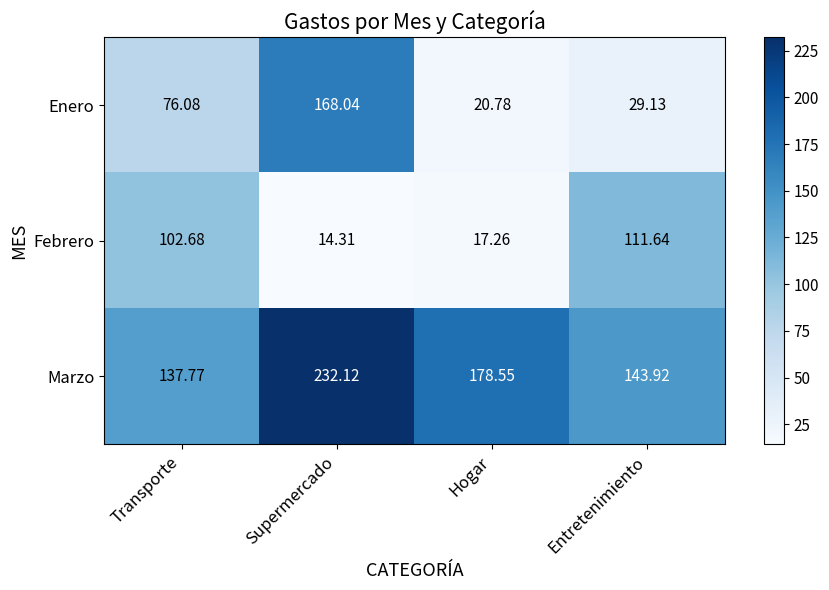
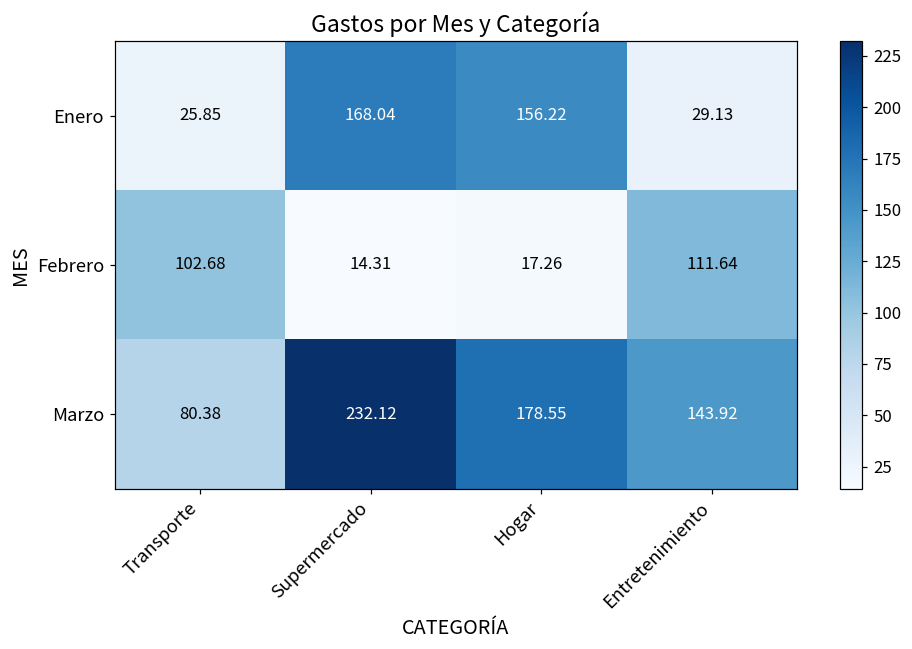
  {
    "Enero": {
-     "Transporte": 76.08,
+     "Transporte": 25.85,
      "Supermercado": 168.04,
-     "Hogar": 20.78,
+     "Hogar": 156.22,
      "Entretenimiento": 29.13
    },
    "Febrero": {
      "Transporte": 102.68,
      "Supermercado": 14.31,
      "Hogar": 17.26,
      "Entretenimiento": 111.64
    },
    "Marzo": {
-     "Transporte": 137.77,
+     "Transporte": 80.38,
      "Supermercado": 232.12,
      "Hogar": 178.55,
      "Entretenimiento": 143.92
    }
  }
